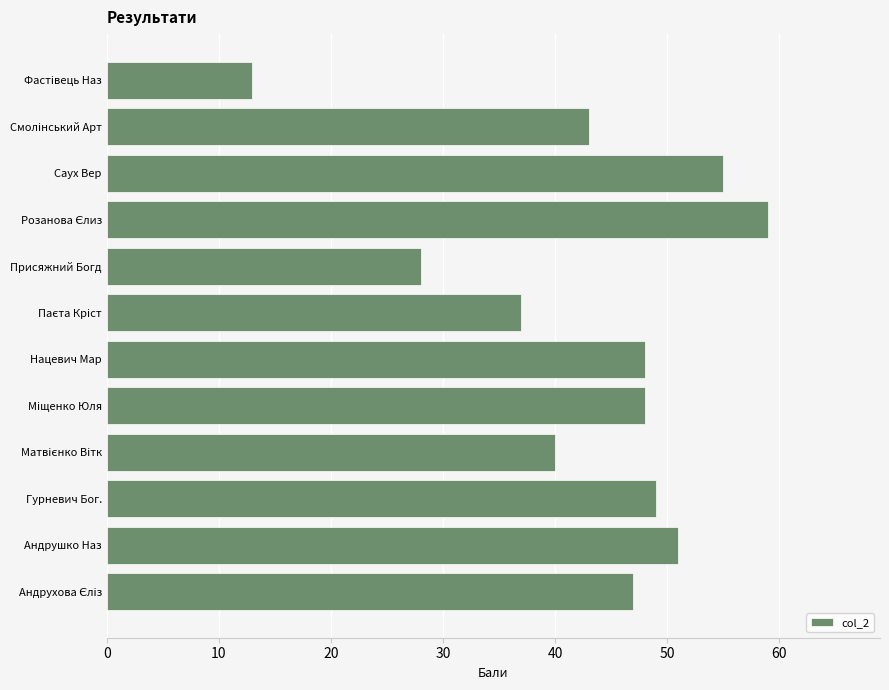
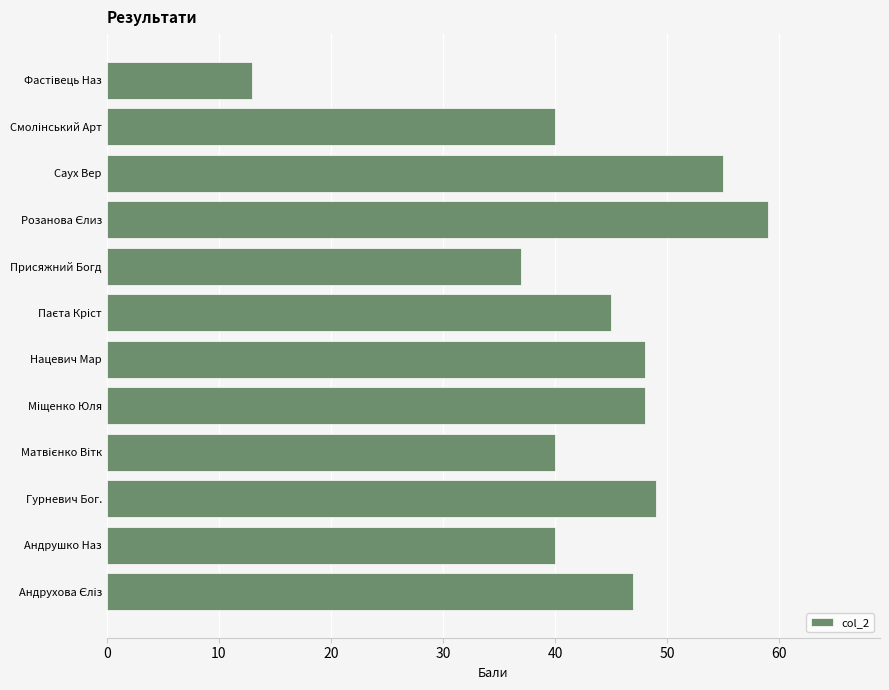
  {
    "Фастівець Наз": 13,
-   "Смолінський Арт": 43,
+   "Смолінський Арт": 40,
    "Саух Вер": 55,
    "Розанова Єлиз": 59,
-   "Присяжний Богд": 28,
-   "Паєта Кріст": 37,
+   "Присяжний Богд": 37,
+   "Паєта Кріст": 45,
    "Нацевич Мар": 48,
    "Міщенко Юля": 48,
    "Матвієнко Вітк": 40,
    "Гурневич Бог.": 49,
-   "Андрушко Наз": 51,
+   "Андрушко Наз": 40,
    "Андрухова Єліз": 47
  }
